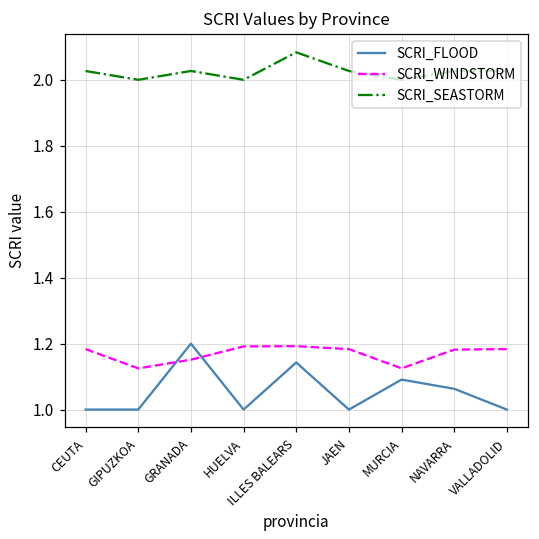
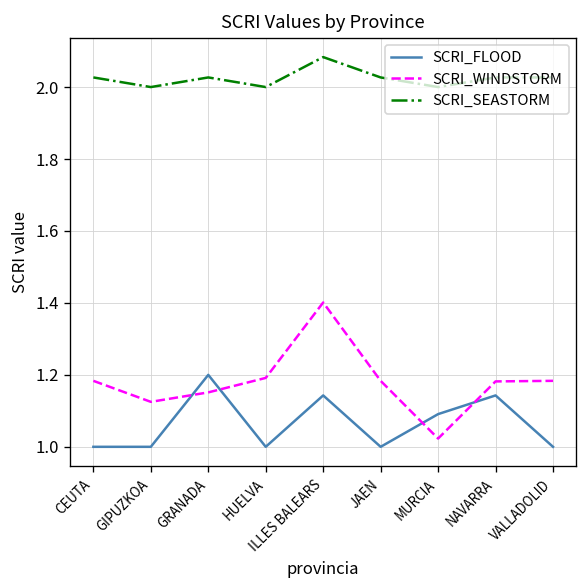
  {
    "SCRI_FLOOD": {
      "CEUTA": 1.00,
      "GIPUZKOA": 1.00,
      "GRANADA": 1.20,
      "HUELVA": 1.00,
      "ILLES BALEARS": 1.14,
      "JAEN": 1.00,
      "MURCIA": 1.09,
-     "NAVARRA": 1.06,
+     "NAVARRA": 1.14,
      "VALLADOLID": 1.00
    },
    "SCRI_WINDSTORM": {
      "CEUTA": 1.18,
      "GIPUZKOA": 1.13,
      "GRANADA": 1.15,
      "HUELVA": 1.19,
-     "ILLES BALEARS": 1.19,
+     "ILLES BALEARS": 1.40,
      "JAEN": 1.18,
-     "MURCIA": 1.13,
+     "MURCIA": 1.02,
      "NAVARRA": 1.18,
      "VALLADOLID": 1.18
    },
    "SCRI_SEASTORM": {
      "CEUTA": 2.03,
      "GIPUZKOA": 2.00,
      "GRANADA": 2.03,
      "HUELVA": 2.00,
      "ILLES BALEARS": 2.08,
      "JAEN": 2.03
    }
  }
